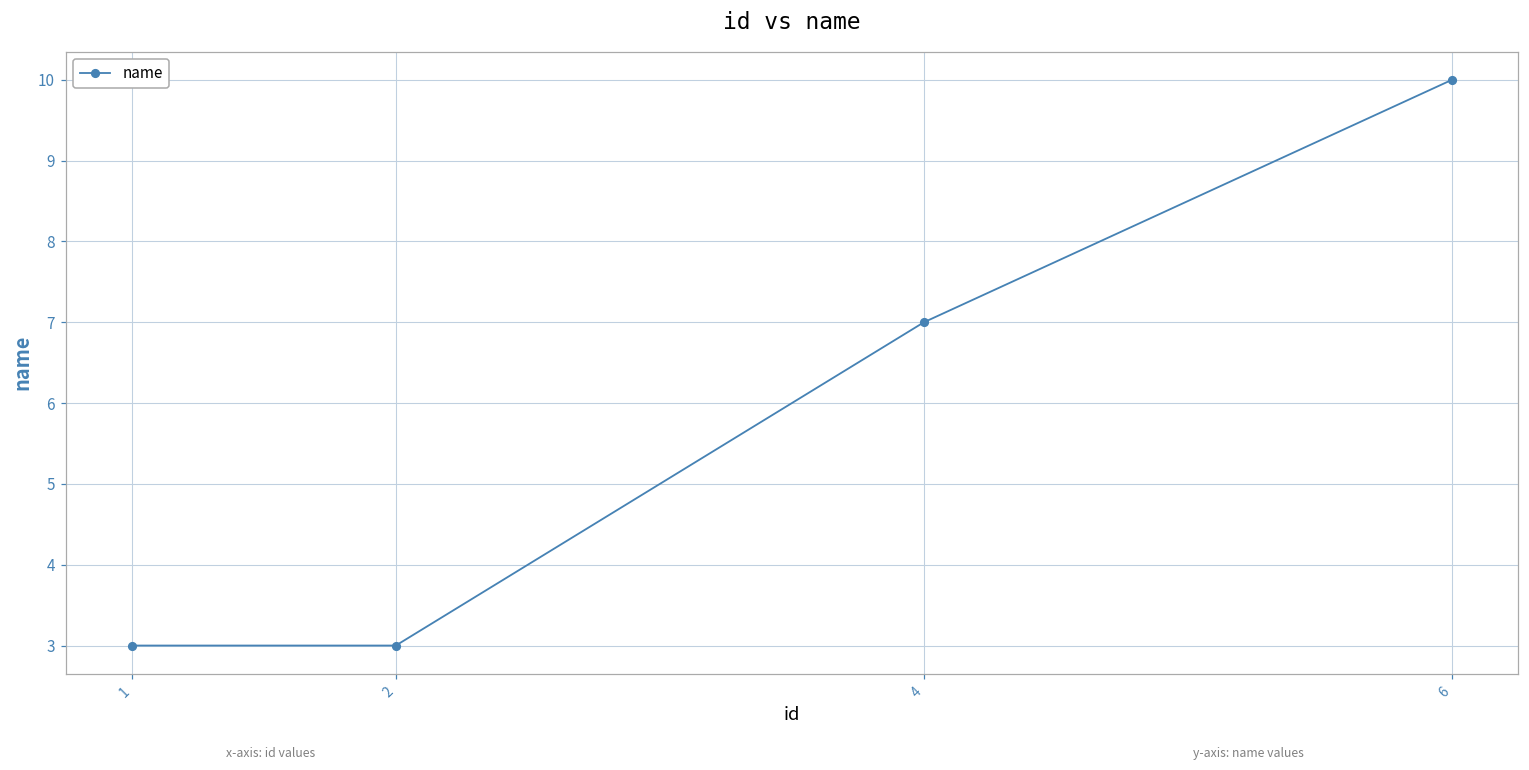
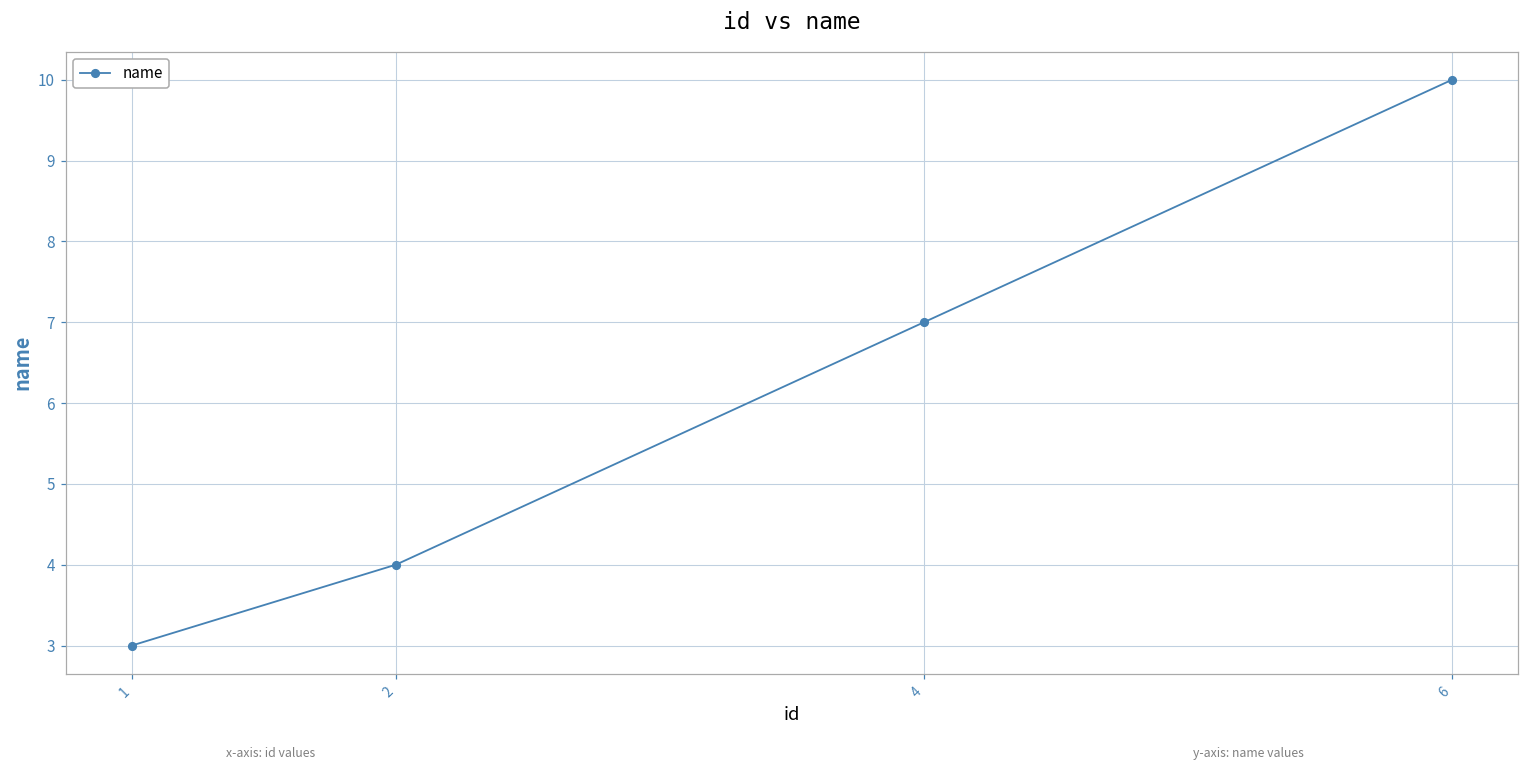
  {
    "1": 3,
-   "2": 3,
+   "2": 4,
    "4": 7,
    "6": 10
  }
